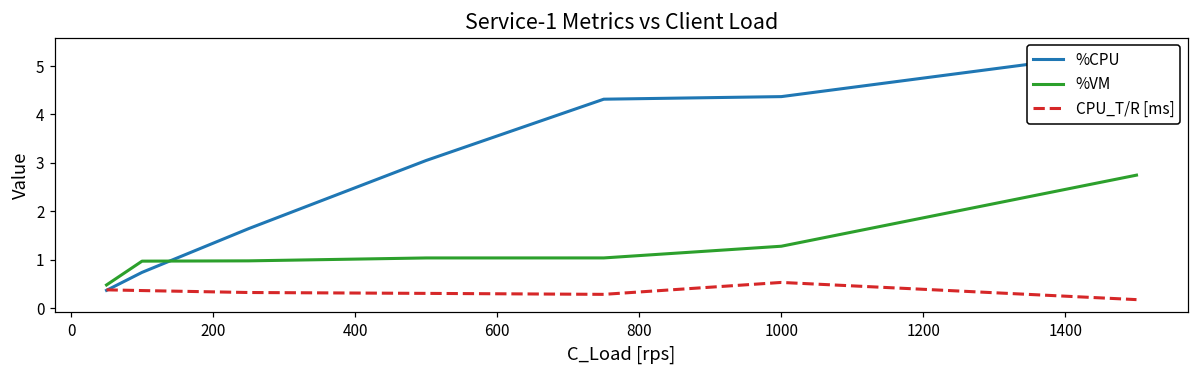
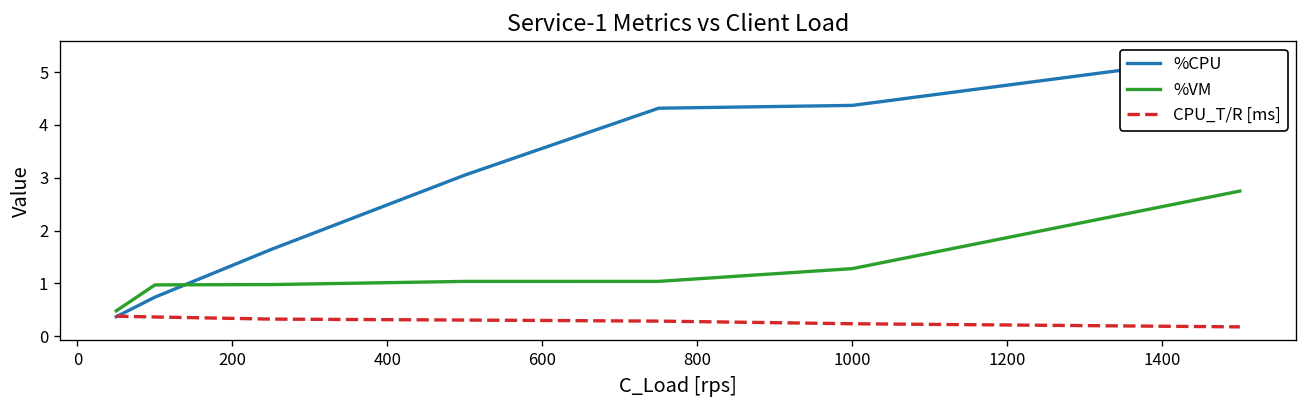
  {
    "%CPU": {
      "1000": 4.4
    },
    "%VM": {
      "1000": 1.3
    },
    "CPU_T/R [ms]": {
-     "1000": 0.5
+     "1000": 0.2
    }
  }
